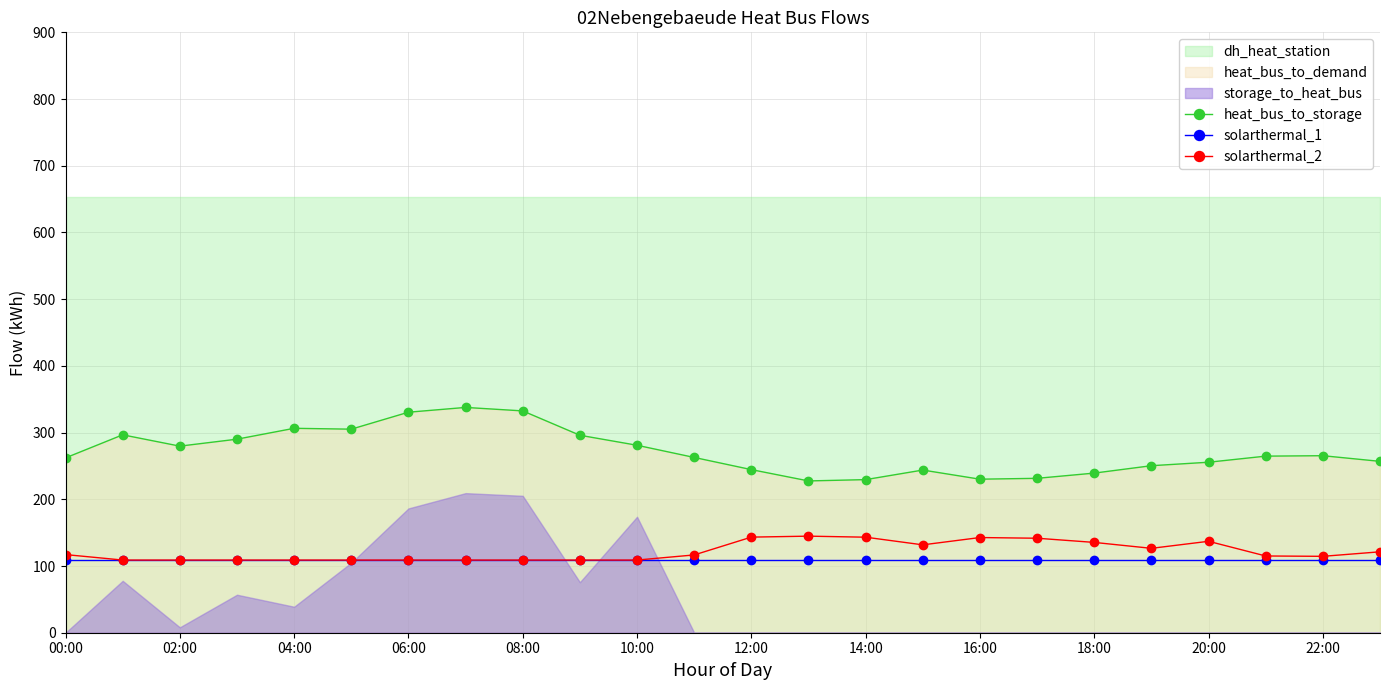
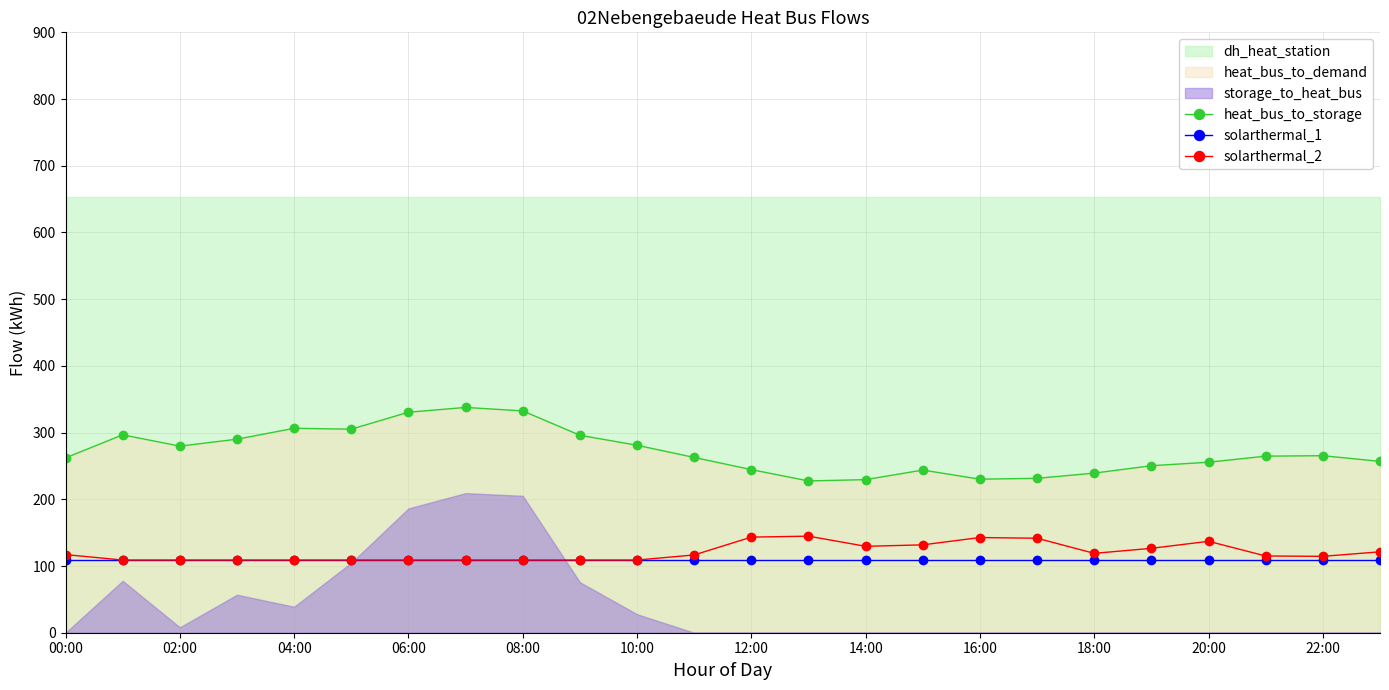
  {
    "solarthermal_1": {
      "00:00": 110,
      "12:00": 110,
      "14:00": 110,
      "16:00": 110,
      "18:00": 110,
      "20:00": 110,
      "22:00": 110
    },
    "solarthermal_2": {
      "00:00": 120,
      "12:00": 140,
-     "14:00": 140,
+     "14:00": 130,
      "16:00": 140,
-     "18:00": 140,
+     "18:00": 120,
      "20:00": 140,
      "22:00": 110
    },
    "storage_to_heat_bus": {
      "00:00": 0,
      "02:00": 10,
      "04:00": 40,
      "06:00": 190,
      "08:00": 210,
-     "10:00": 170,
+     "10:00": 30,
      "12:00": 0,
      "14:00": 0,
      "16:00": 0,
      "18:00": 0,
      "20:00": 0,
      "22:00": 0
    }
  }
